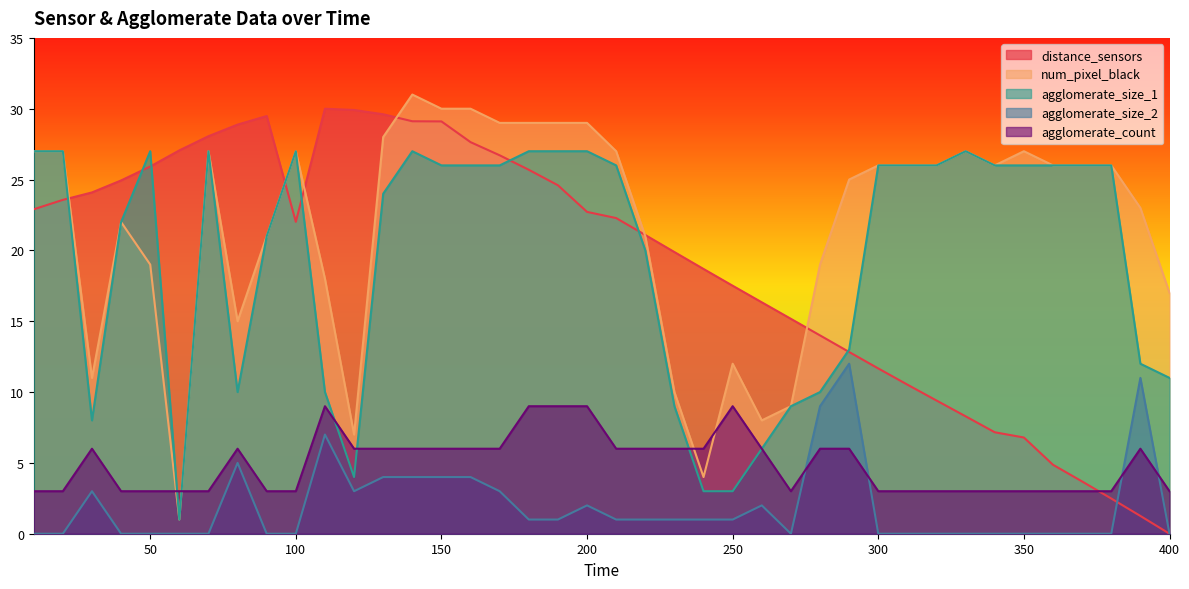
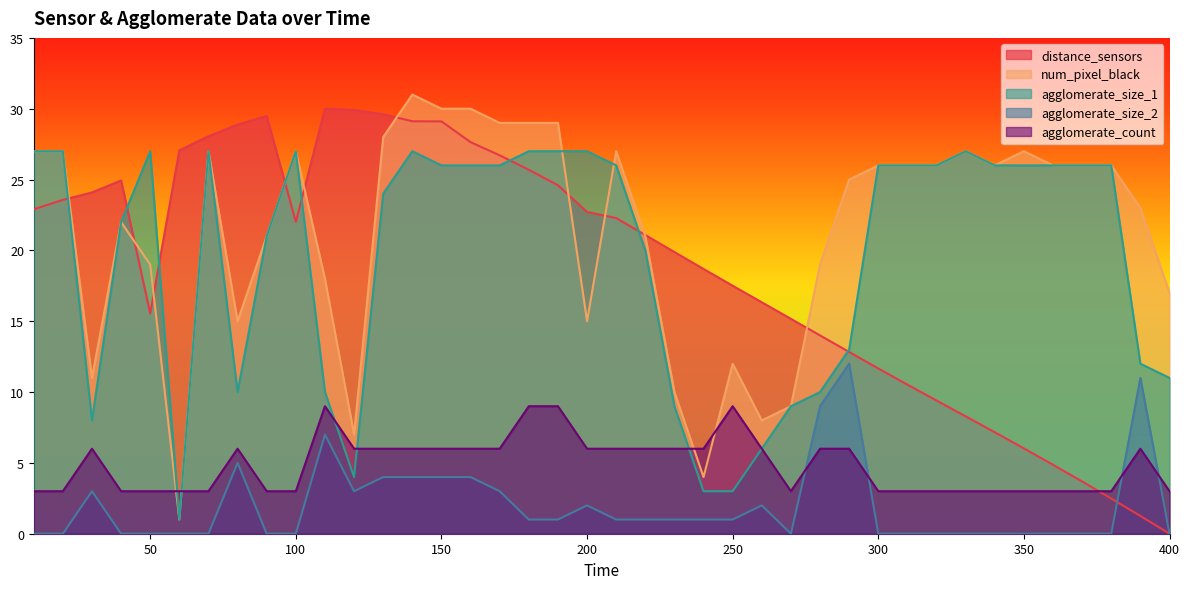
  {
    "distance_sensors": {
-     "50": 25.9,
+     "50": 15.6,
      "100": 22.0,
      "150": 29.1,
      "200": 22.7,
      "250": 17.5,
      "300": 11.7,
-     "350": 6.8
+     "350": 6.0
    },
    "num_pixel_black": {
      "50": 19,
      "150": 30,
-     "200": 29,
+     "200": 15,
      "250": 12,
      "350": 27,
      "400": 17
    },
    "agglomerate_count": {
      "50": 3.0,
      "100": 3.0,
      "150": 6.0,
-     "200": 9.0,
+     "200": 6.0,
      "250": 9.0,
      "300": 3.0,
      "350": 3.0,
      "400": 3.0
    }
  }
